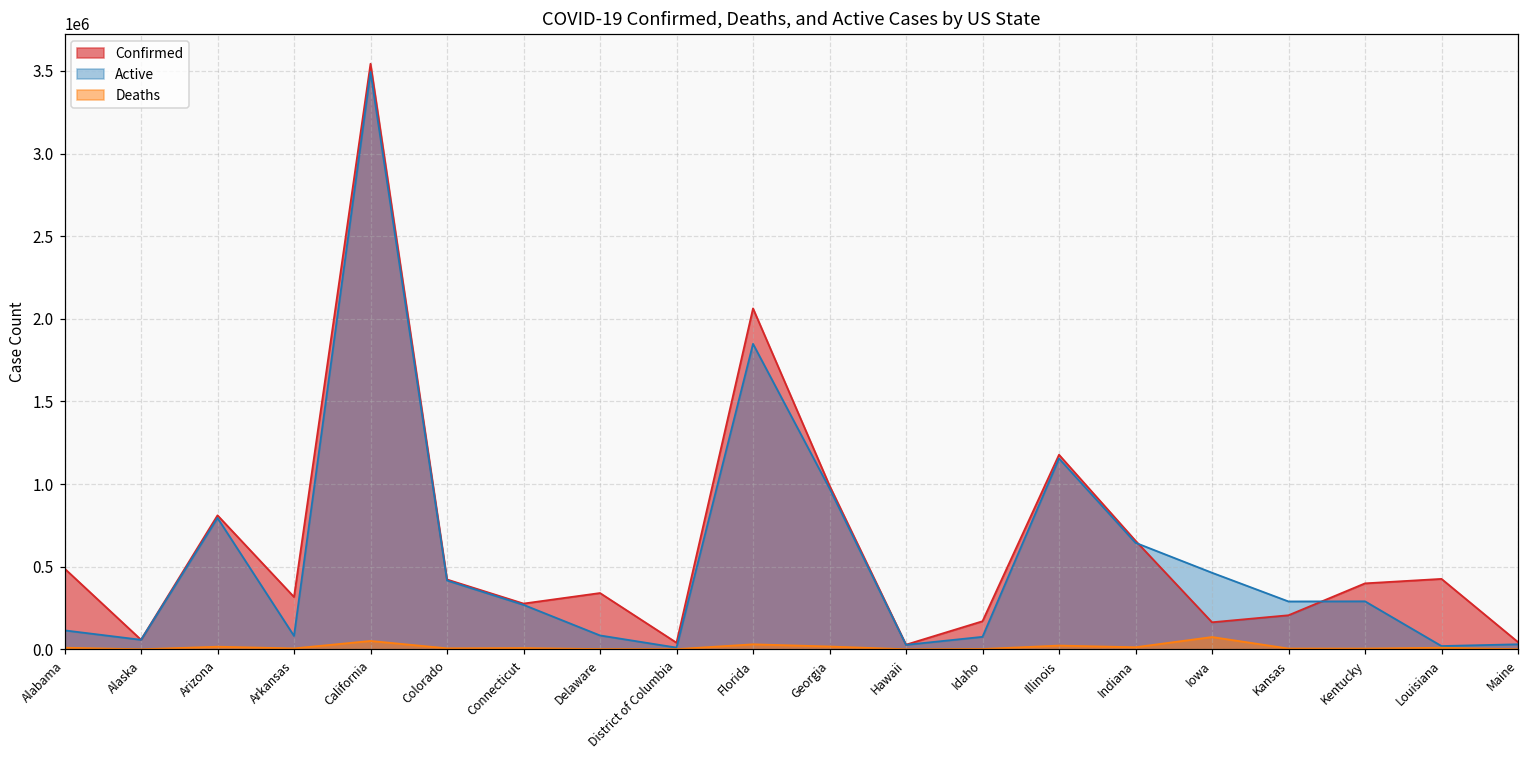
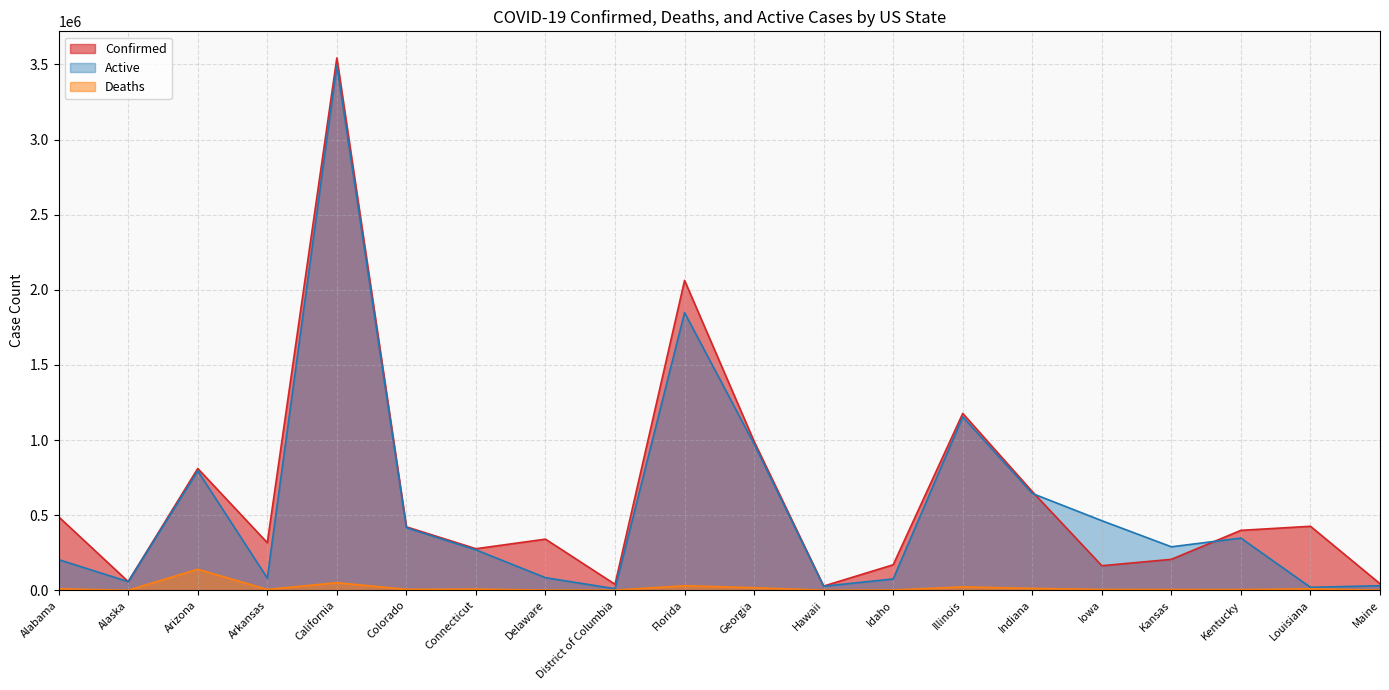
  {
    "Confirmed": {
      "Alabama": 490000,
      "Arkansas": 320000,
      "California": 3540000,
      "Delaware": 340000,
      "District of Columbia": 40000,
      "Florida": 2060000,
      "Georgia": 990000,
      "Idaho": 170000,
      "Illinois": 1180000,
      "Iowa": 160000,
      "Kansas": 210000,
      "Kentucky": 400000,
      "Louisiana": 430000
    },
    "Active": {
-     "Alabama": 110000,
+     "Alabama": 200000,
      "Arkansas": 80000,
      "California": 3490000,
      "Delaware": 80000,
      "Florida": 1850000,
      "Georgia": 970000,
      "Idaho": 80000,
      "Illinois": 1150000,
      "Iowa": 460000,
      "Kansas": 290000,
-     "Kentucky": 290000
+     "Kentucky": 350000
    },
    "Deaths": {
      "Alabama": 10000,
      "Alaska": 0,
-     "Arizona": 20000,
+     "Arizona": 140000,
      "Arkansas": 10000,
      "California": 50000,
      "Colorado": 10000,
      "Connecticut": 10000,
      "Delaware": 0,
      "Florida": 30000,
      "Georgia": 20000,
      "Hawaii": 0,
      "Idaho": 0,
      "Illinois": 20000,
      "Indiana": 10000,
-     "Iowa": 70000,
+     "Iowa": 10000,
      "Kansas": 0,
      "Kentucky": 0,
      "Maine": 0
    }
  }
